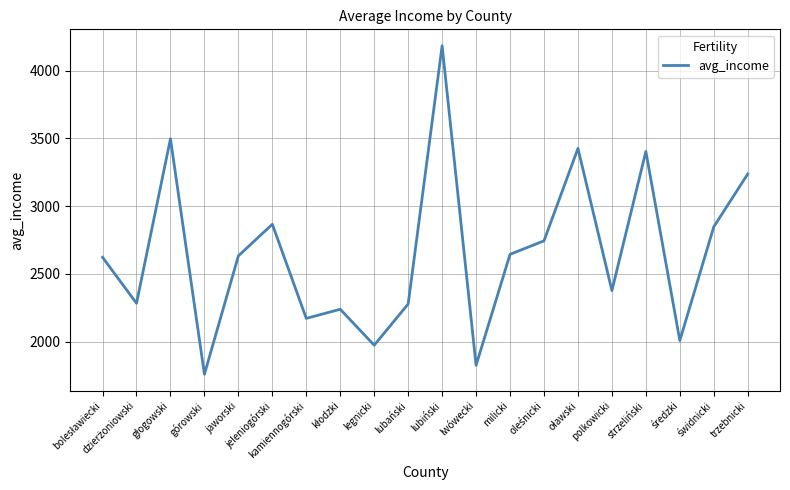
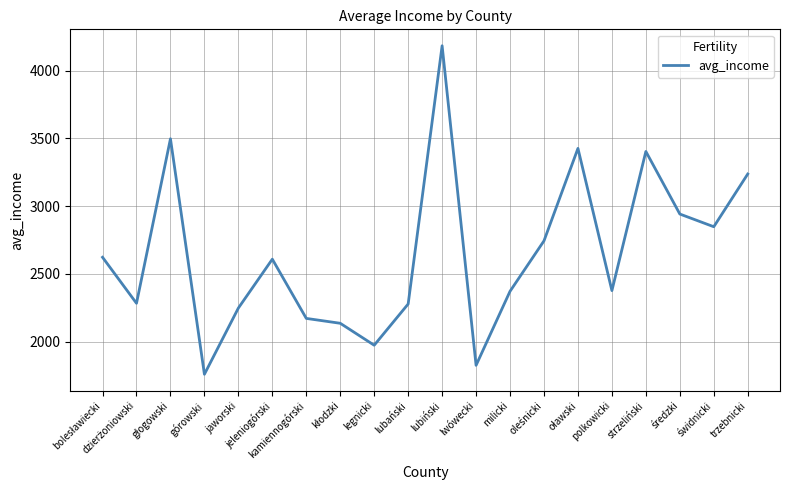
  {
    "bolesławiecki": 2620,
    "dzierżoniowski": 2280,
    "głogowski": 3500,
    "górowski": 1760,
-   "jaworski": 2630,
-   "jeleniogórski": 2870,
+   "jaworski": 2250,
+   "jeleniogórski": 2610,
    "kamiennogórski": 2170,
-   "kłodzki": 2240,
+   "kłodzki": 2140,
    "legnicki": 1970,
    "lubański": 2280,
    "lubiński": 4180,
    "lwówecki": 1820,
-   "milicki": 2640,
+   "milicki": 2370,
    "oleśnicki": 2740,
    "oławski": 3430,
    "polkowicki": 2380,
    "strzeliński": 3400,
-   "średzki": 2010,
+   "średzki": 2940,
    "świdnicki": 2850,
    "trzebnicki": 3240
  }
